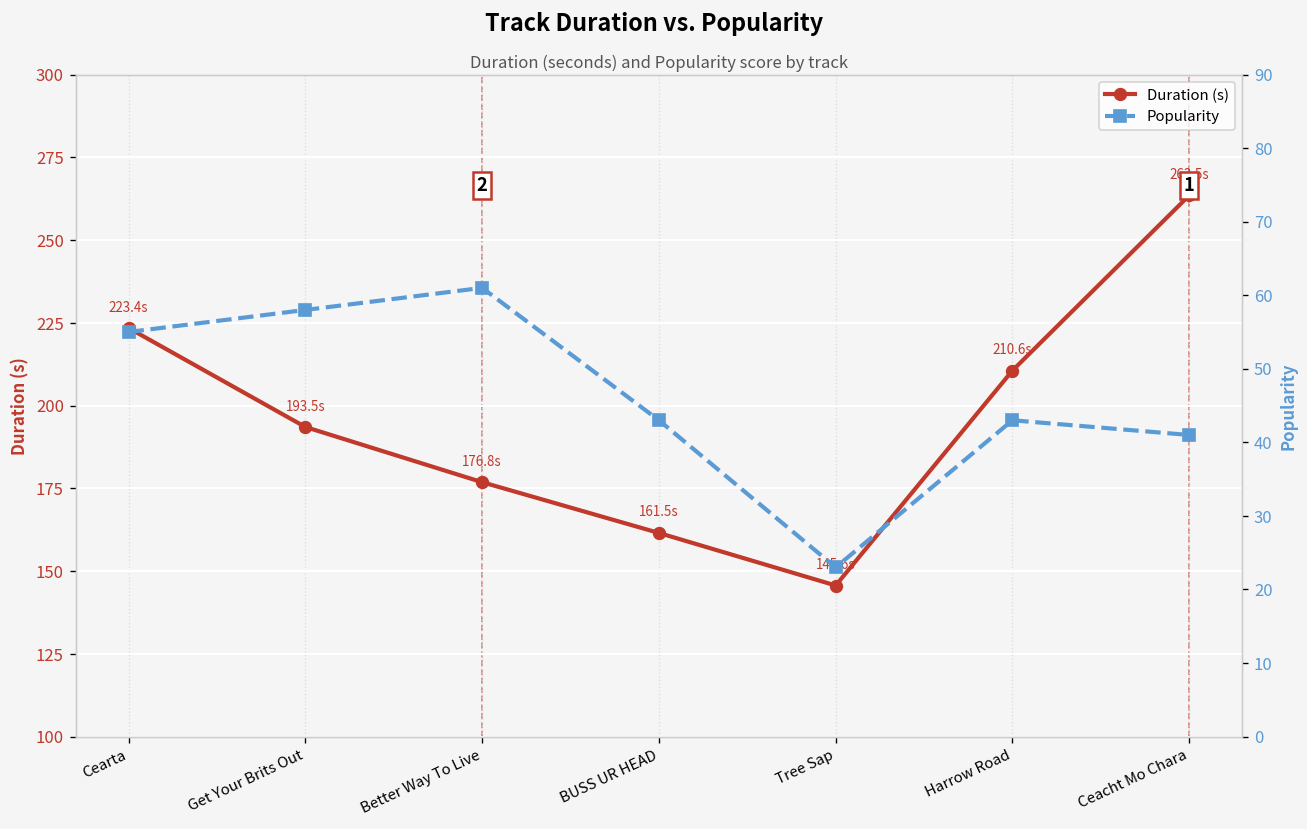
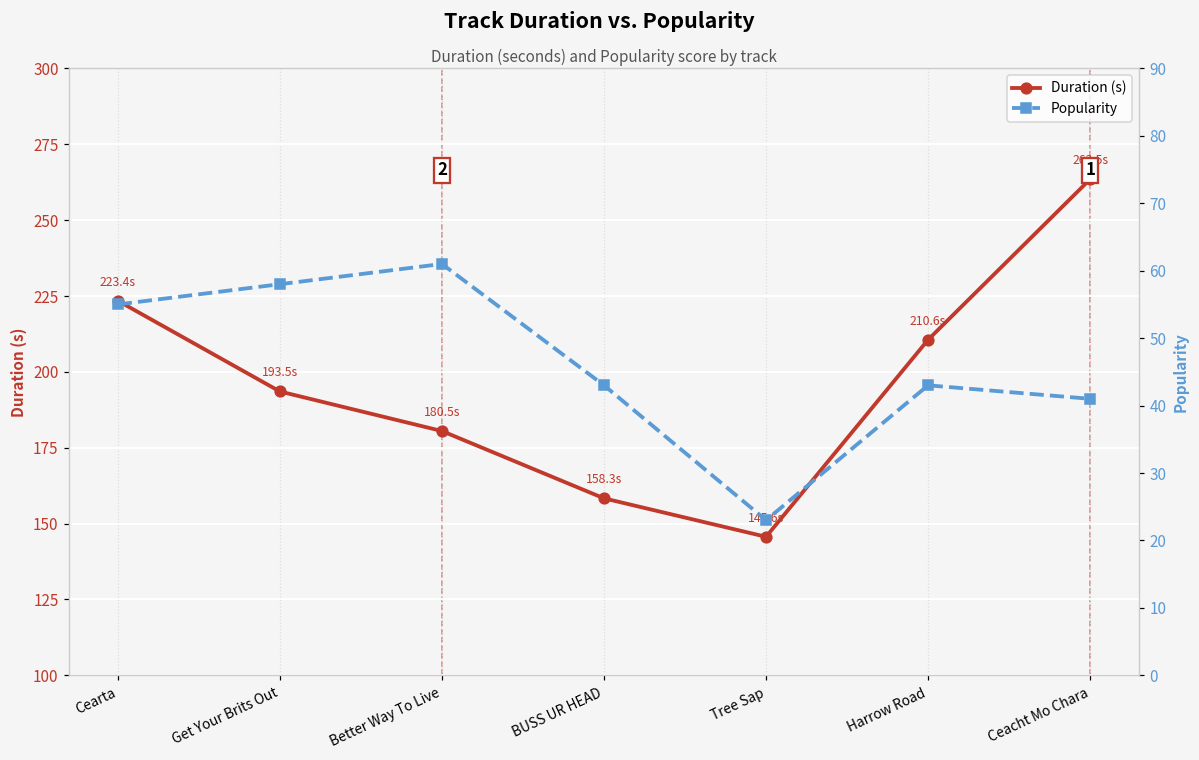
  {
    "Duration (s)": {
      "Cearta": "223.4s",
      "Get Your Brits Out": "193.5s",
-     "Better Way To Live": "176.8s",
-     "BUSS UR HEAD": "161.5s",
+     "Better Way To Live": "180.5s",
+     "BUSS UR HEAD": "158.3s",
      "Harrow Road": "210.6s"
    }
  }
